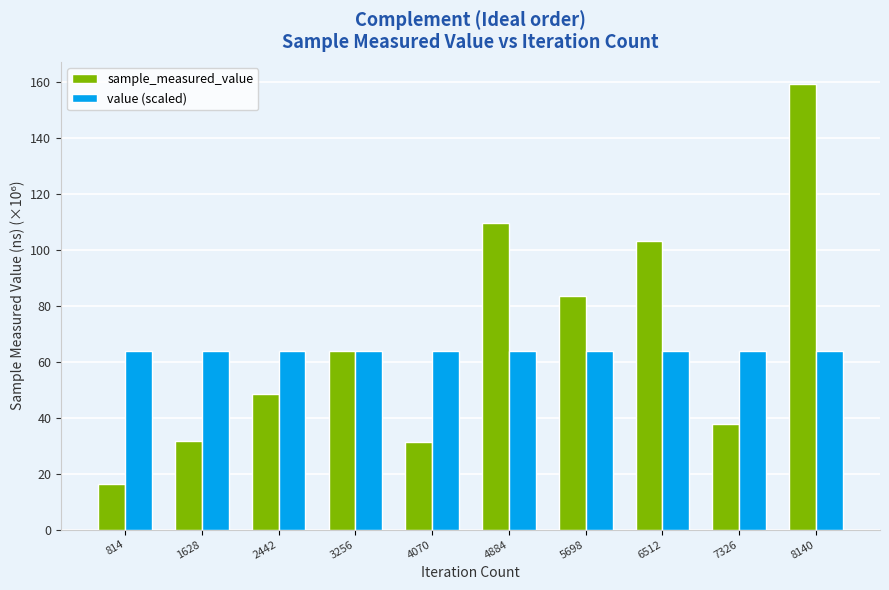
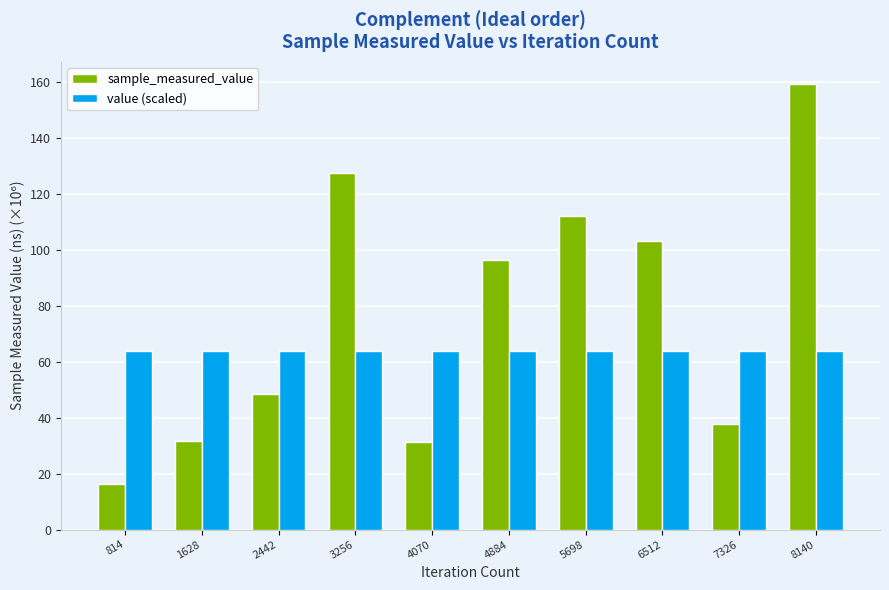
  {
    "sample_measured_value": {
      "814": 16,
      "1628": 32,
      "2442": 48,
-     "3256": 64,
+     "3256": 127,
      "4070": 31,
-     "4884": 110,
-     "5698": 83,
+     "4884": 96,
+     "5698": 112,
      "6512": 103,
      "7326": 38,
      "8140": 159
    },
    "value (scaled)": {
      "814": 64,
      "1628": 64,
      "2442": 64,
      "3256": 64,
      "4070": 64,
      "4884": 64,
      "5698": 64,
      "6512": 64,
      "7326": 64,
      "8140": 64
    }
  }
